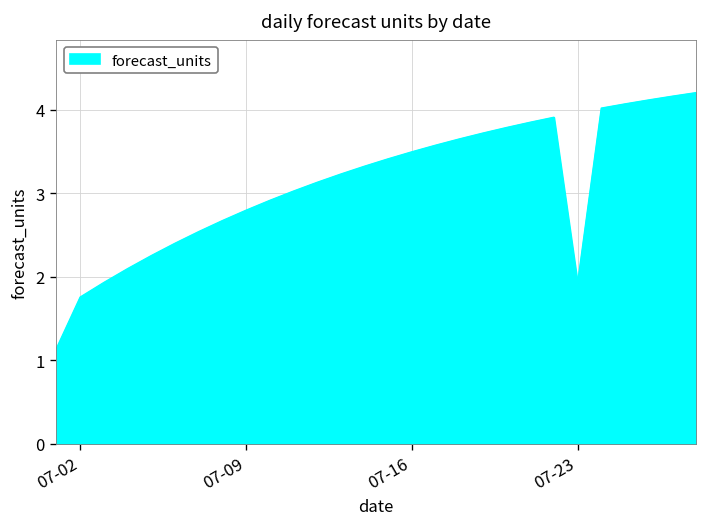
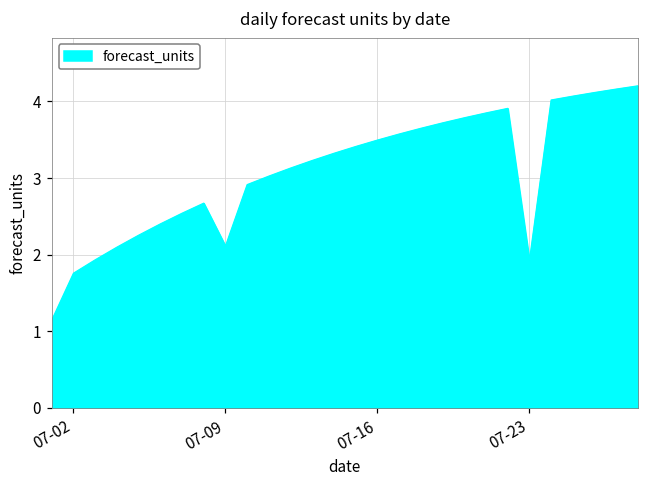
  {
    "07-02": 1.8,
-   "07-09": 2.8,
+   "07-09": 2.1,
    "07-16": 3.5,
    "07-23": 1.9
  }
